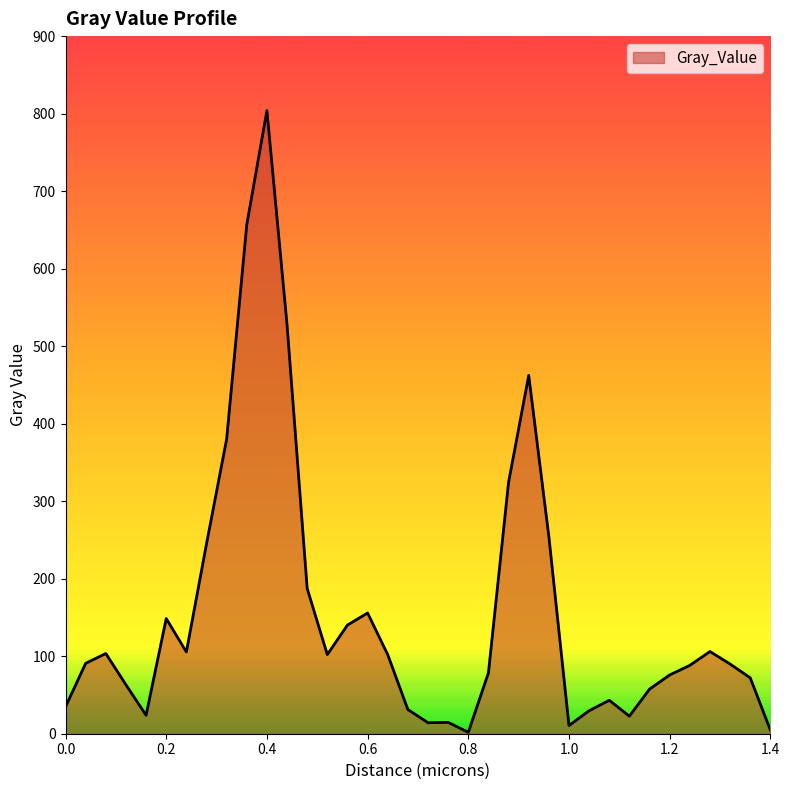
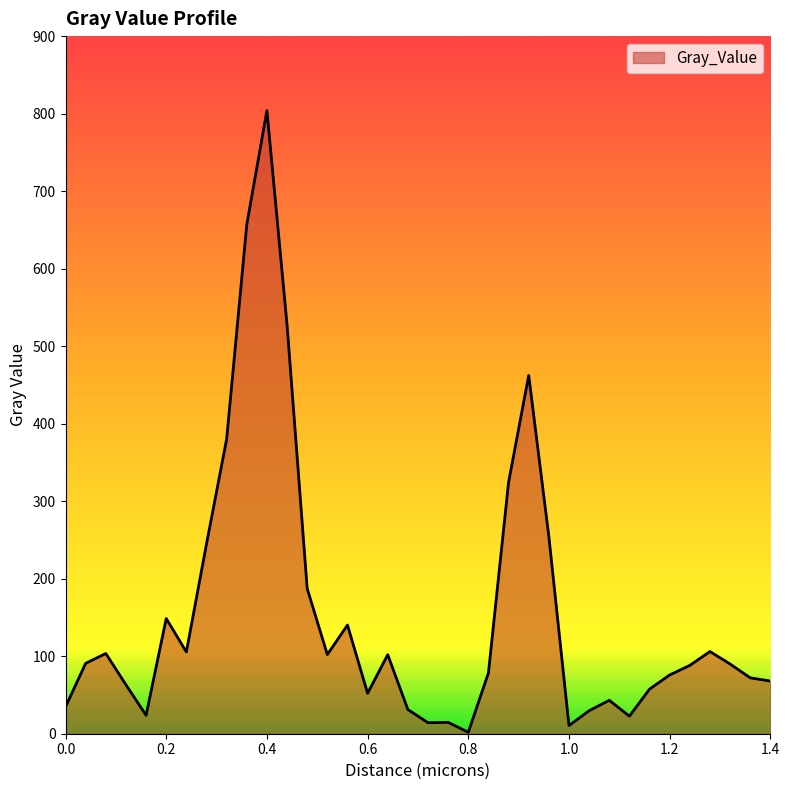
  {
    "0.0": 30,
    "0.2": 150,
    "0.4": 800,
-   "0.6": 160,
+   "0.6": 50,
    "0.8": 0,
    "1.0": 10,
    "1.2": 80,
-   "1.4": 0
+   "1.4": 70
  }
